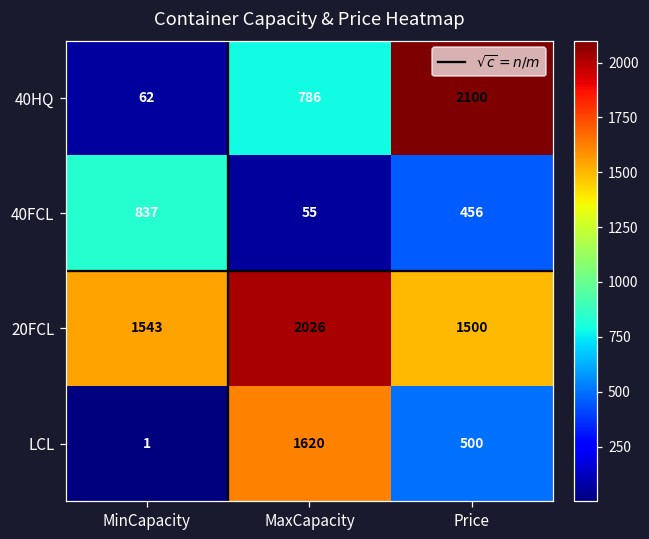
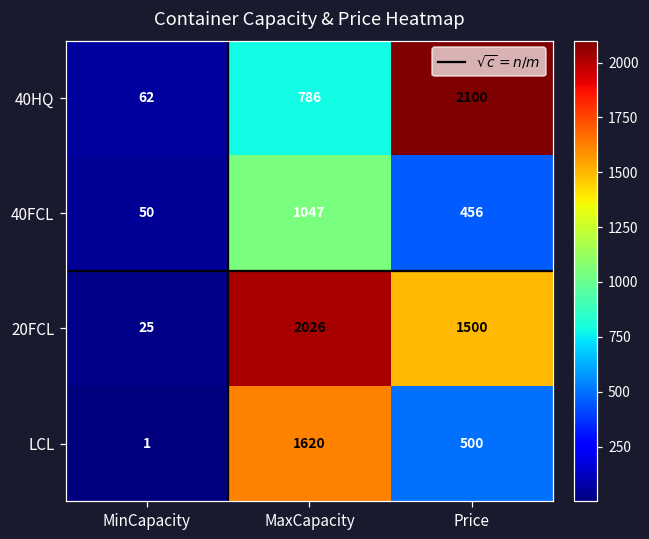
  {
    "40HQ": {
      "MinCapacity": 62,
      "MaxCapacity": 786,
      "Price": 2100
    },
    "40FCL": {
-     "MinCapacity": 837,
-     "MaxCapacity": 55,
+     "MinCapacity": 50,
+     "MaxCapacity": 1047,
      "Price": 456
    },
    "20FCL": {
-     "MinCapacity": 1543,
+     "MinCapacity": 25,
      "MaxCapacity": 2026,
      "Price": 1500
    },
    "LCL": {
      "MinCapacity": 1,
      "MaxCapacity": 1620,
      "Price": 500
    }
  }
